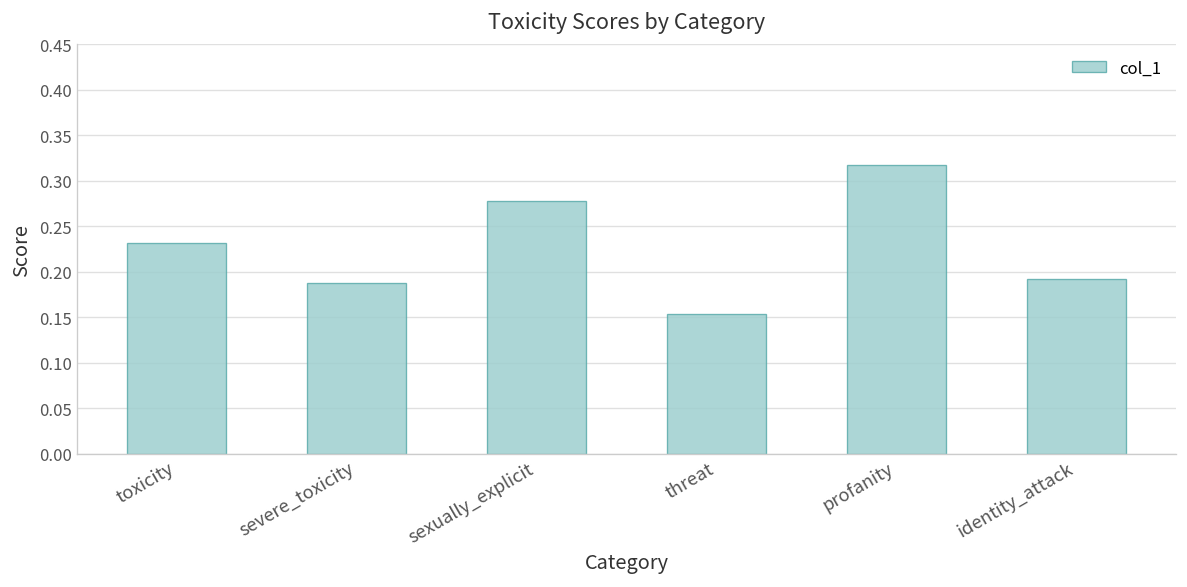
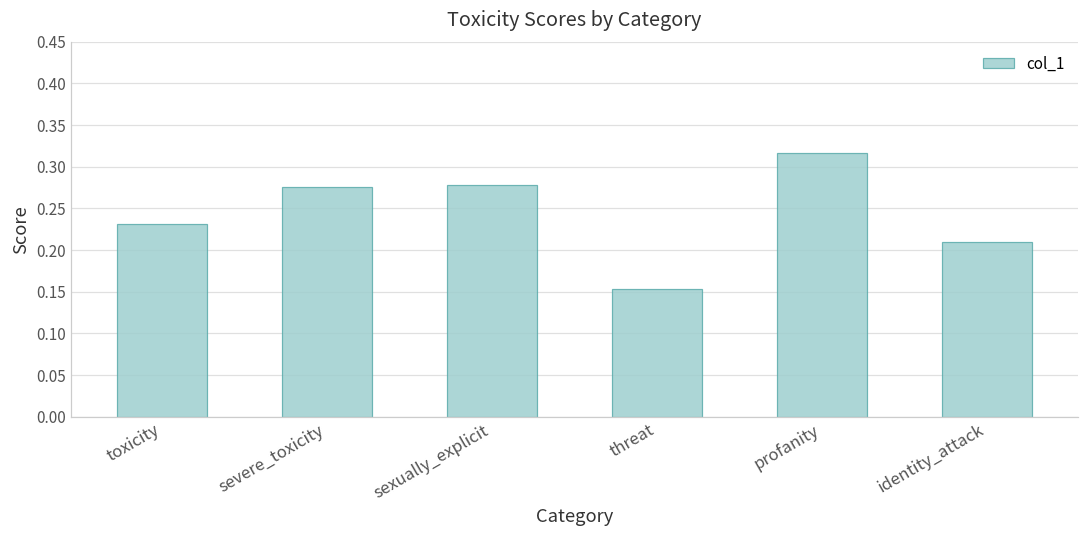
  {
    "toxicity": 0.23,
-   "severe_toxicity": 0.19,
+   "severe_toxicity": 0.28,
    "sexually_explicit": 0.28,
    "threat": 0.15,
    "profanity": 0.32,
-   "identity_attack": 0.19
+   "identity_attack": 0.21
  }
